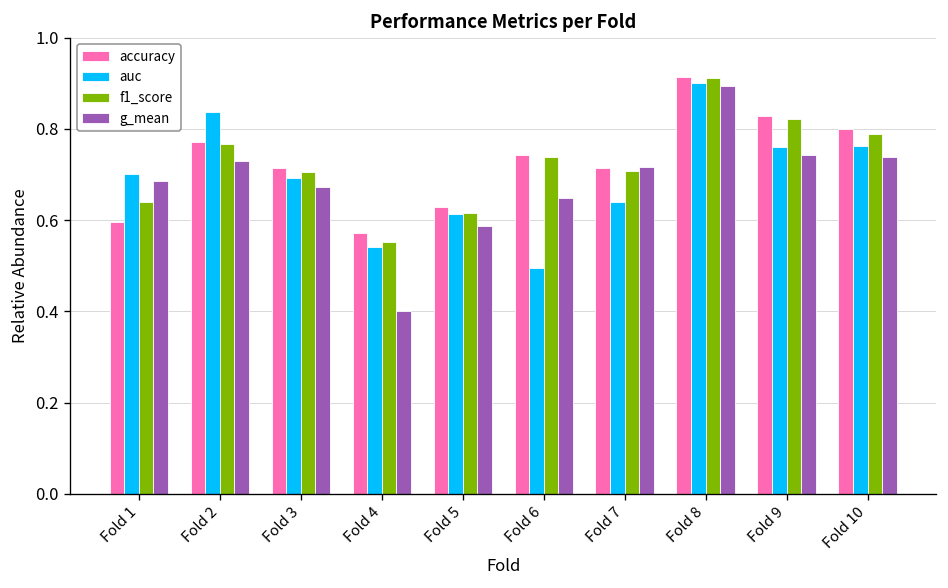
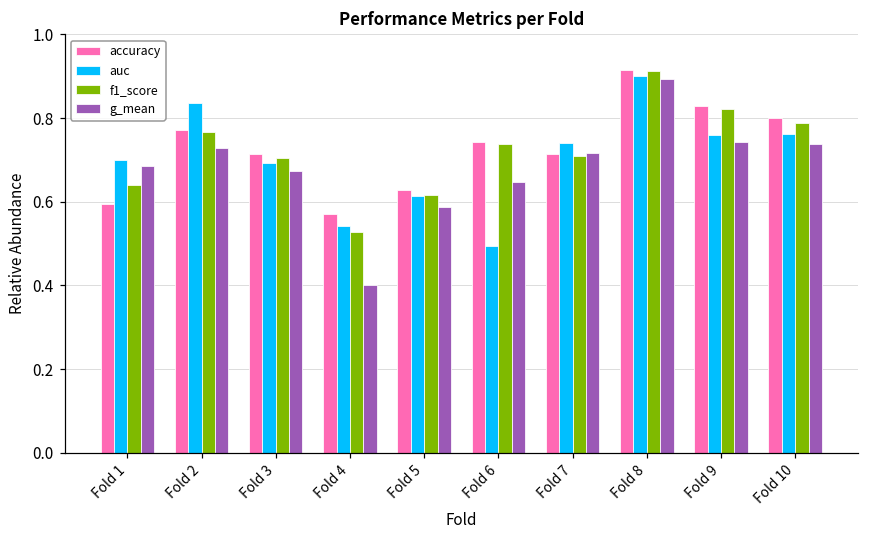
  {
    "accuracy": {
      "Fold 1": 0.59,
      "Fold 2": 0.77,
      "Fold 3": 0.71,
      "Fold 4": 0.57,
      "Fold 5": 0.63,
      "Fold 6": 0.74,
      "Fold 7": 0.71,
      "Fold 8": 0.91,
      "Fold 9": 0.83,
      "Fold 10": 0.80
    },
    "auc": {
      "Fold 1": 0.70,
      "Fold 2": 0.84,
      "Fold 3": 0.69,
      "Fold 4": 0.54,
      "Fold 5": 0.61,
      "Fold 6": 0.49,
-     "Fold 7": 0.64,
+     "Fold 7": 0.74,
      "Fold 8": 0.90,
      "Fold 9": 0.76,
      "Fold 10": 0.76
    },
    "f1_score": {
      "Fold 1": 0.64,
      "Fold 2": 0.77,
      "Fold 3": 0.71,
-     "Fold 4": 0.55,
+     "Fold 4": 0.53,
      "Fold 5": 0.62,
      "Fold 6": 0.74,
      "Fold 7": 0.71,
      "Fold 8": 0.91,
      "Fold 9": 0.82,
      "Fold 10": 0.79
    },
    "g_mean": {
      "Fold 1": 0.69,
      "Fold 2": 0.73,
      "Fold 3": 0.67,
      "Fold 4": 0.40,
      "Fold 5": 0.59,
      "Fold 6": 0.65,
      "Fold 7": 0.72,
      "Fold 8": 0.89,
      "Fold 9": 0.74,
      "Fold 10": 0.74
    }
  }
